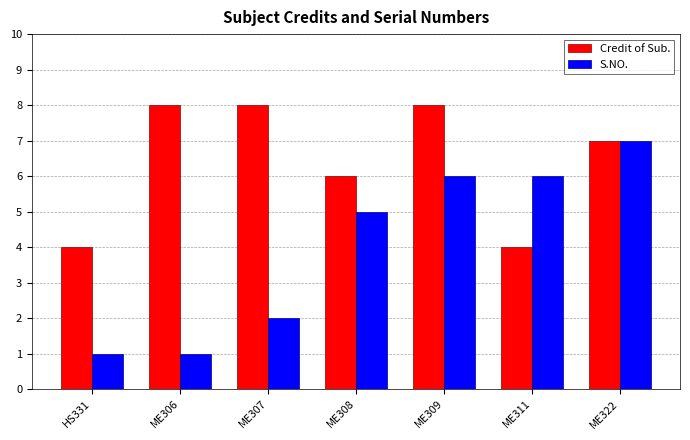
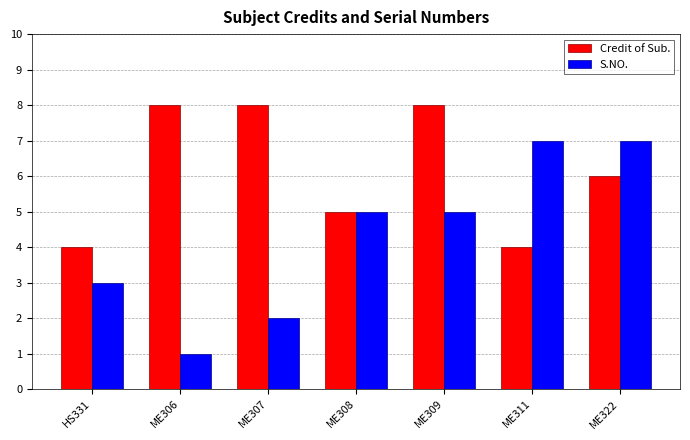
  {
    "Credit of Sub.": {
      "HS331": 4,
      "ME306": 8,
      "ME307": 8,
-     "ME308": 6,
+     "ME308": 5,
      "ME309": 8,
      "ME311": 4,
-     "ME322": 7
+     "ME322": 6
    },
    "S.NO.": {
-     "HS331": 1,
+     "HS331": 3,
      "ME306": 1,
      "ME307": 2,
      "ME308": 5,
-     "ME309": 6,
-     "ME311": 6,
+     "ME309": 5,
+     "ME311": 7,
      "ME322": 7
    }
  }
